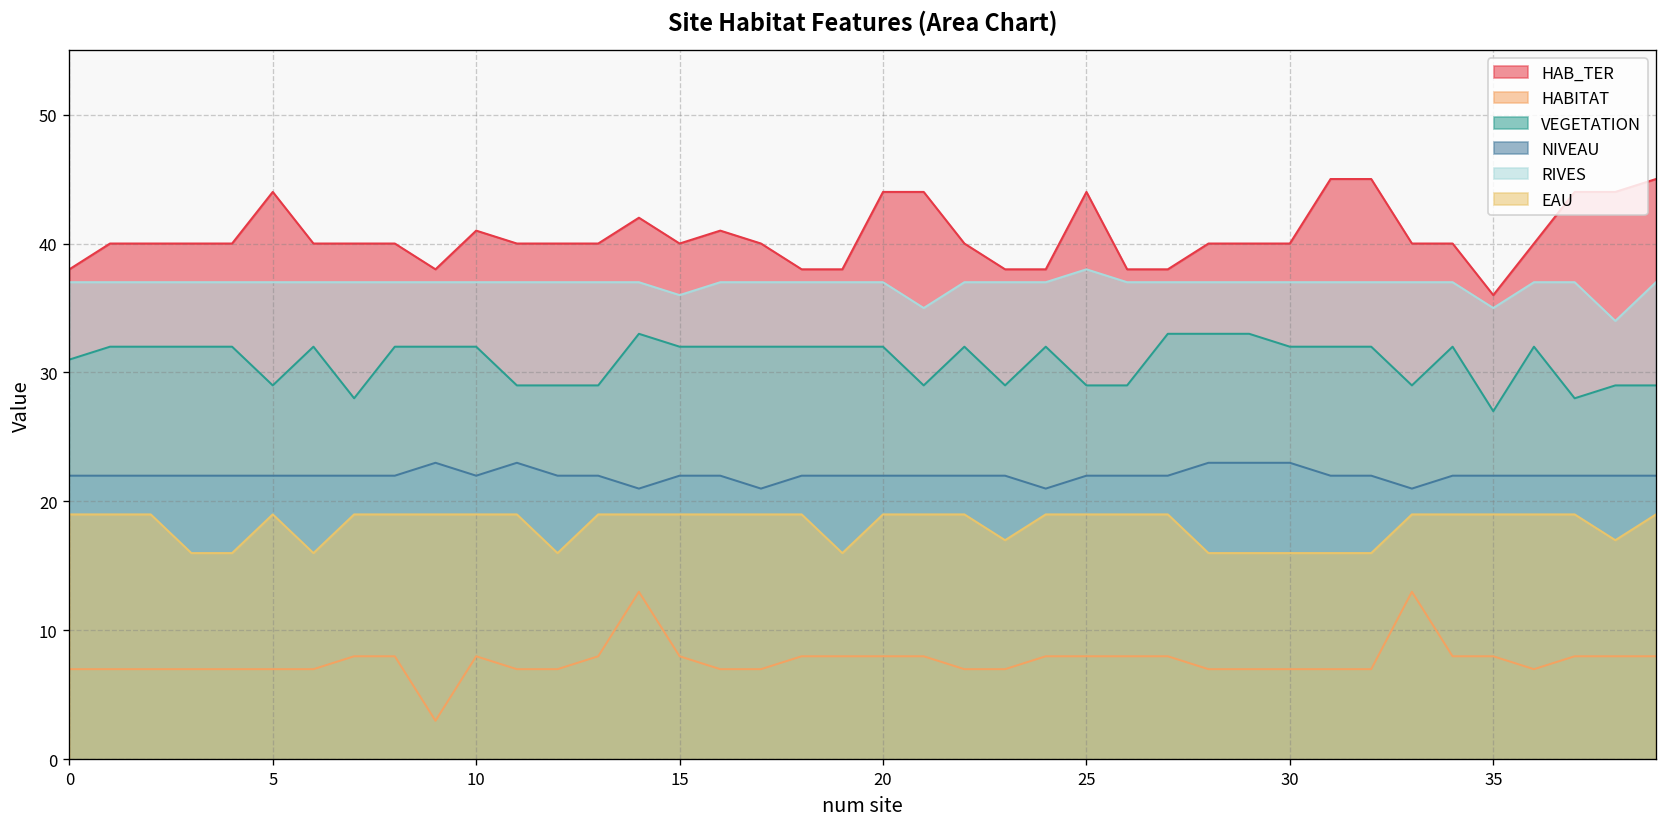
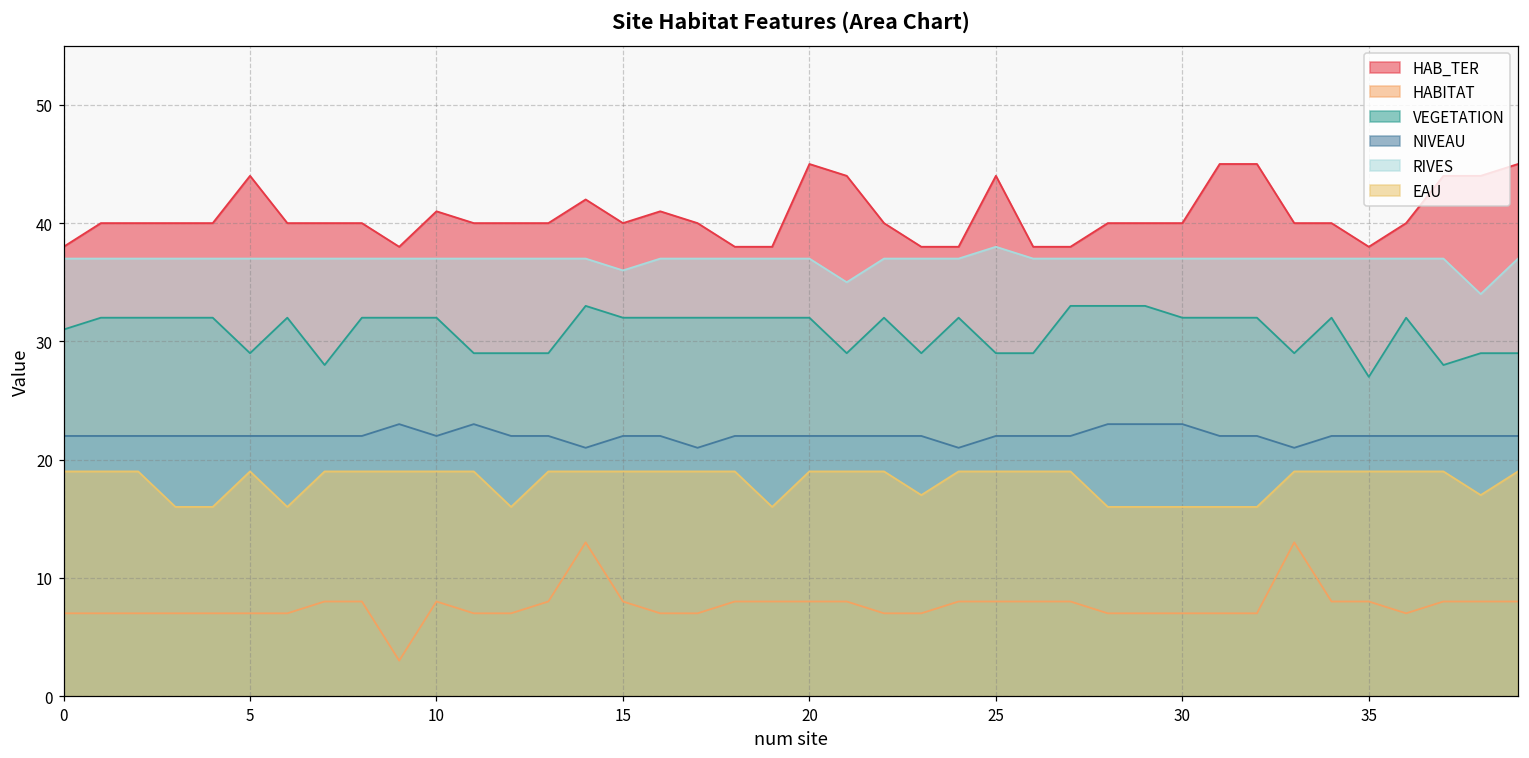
  {
    "HAB_TER": {
      "0": 38,
      "5": 44,
      "10": 41,
      "15": 40,
-     "20": 44,
+     "20": 45,
      "25": 44,
      "30": 40,
-     "35": 36
+     "35": 38
    },
    "RIVES": {
      "0": 37,
      "5": 37,
      "10": 37,
      "15": 36,
      "20": 37,
      "25": 38,
      "30": 37,
-     "35": 35
+     "35": 37
    }
  }
